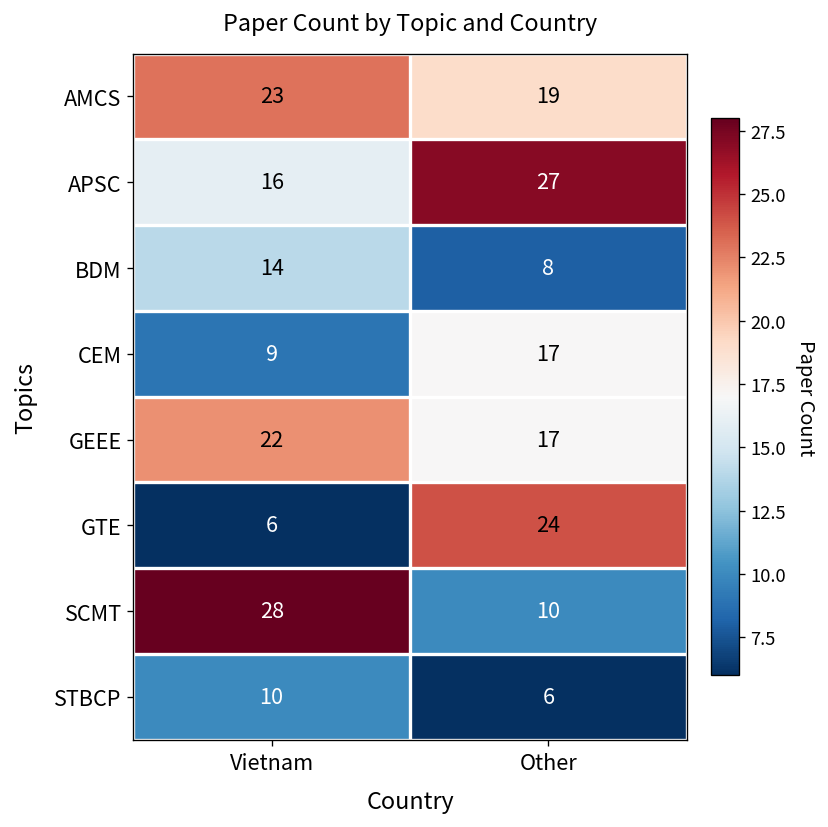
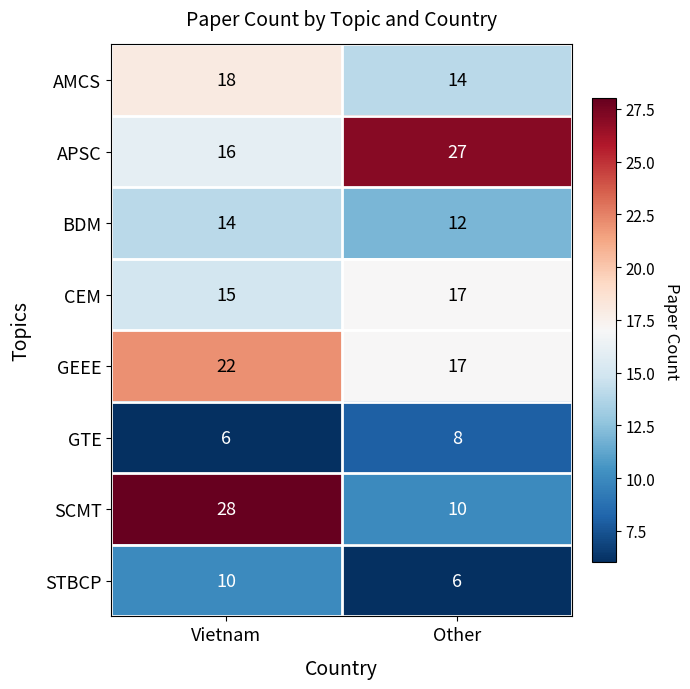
  {
    "AMCS": {
-     "Vietnam": 23,
-     "Other": 19
+     "Vietnam": 18,
+     "Other": 14
    },
    "APSC": {
      "Vietnam": 16,
      "Other": 27
    },
    "BDM": {
      "Vietnam": 14,
-     "Other": 8
+     "Other": 12
    },
    "CEM": {
-     "Vietnam": 9,
+     "Vietnam": 15,
      "Other": 17
    },
    "GEEE": {
      "Vietnam": 22,
      "Other": 17
    },
    "GTE": {
      "Vietnam": 6,
-     "Other": 24
+     "Other": 8
    },
    "SCMT": {
      "Vietnam": 28,
      "Other": 10
    },
    "STBCP": {
      "Vietnam": 10,
      "Other": 6
    }
  }
